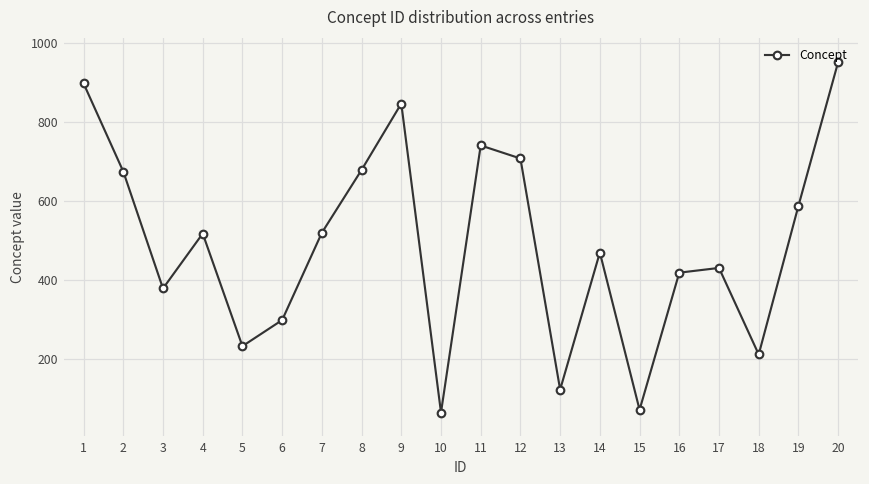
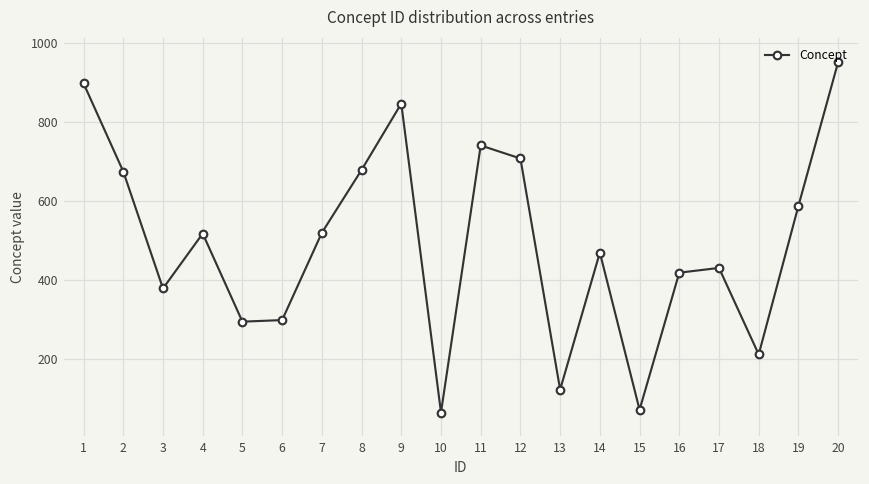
  {
    "1": 900,
    "2": 670,
    "3": 380,
    "4": 520,
-   "5": 230,
+   "5": 290,
    "6": 300,
    "7": 520,
    "8": 680,
    "9": 850,
    "10": 60,
    "11": 740,
    "12": 710,
    "13": 120,
    "14": 470,
    "15": 70,
    "16": 420,
    "17": 430,
    "18": 210,
    "19": 590,
    "20": 950
  }
